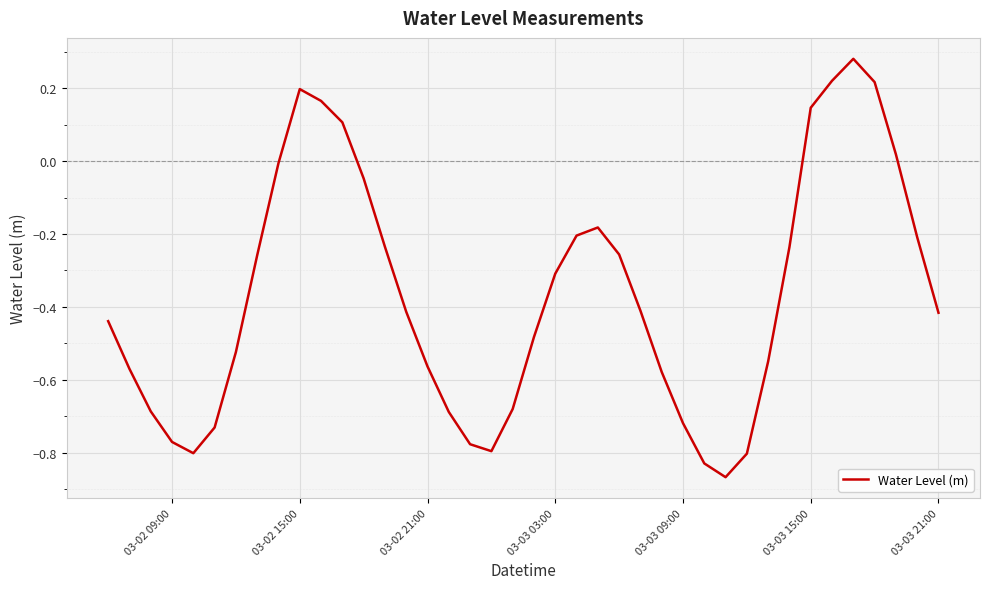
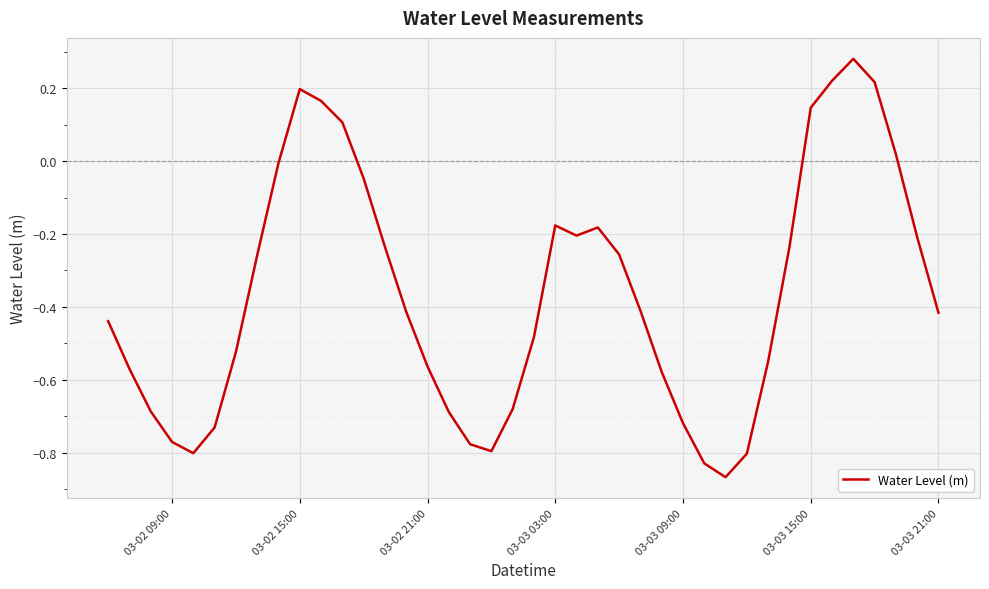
  {
    "03-02 09:00": -0.77,
    "03-02 15:00": 0.20,
    "03-02 21:00": -0.56,
-   "03-03 03:00": -0.31,
+   "03-03 03:00": -0.18,
    "03-03 09:00": -0.72,
    "03-03 15:00": 0.15,
    "03-03 21:00": -0.42
  }
